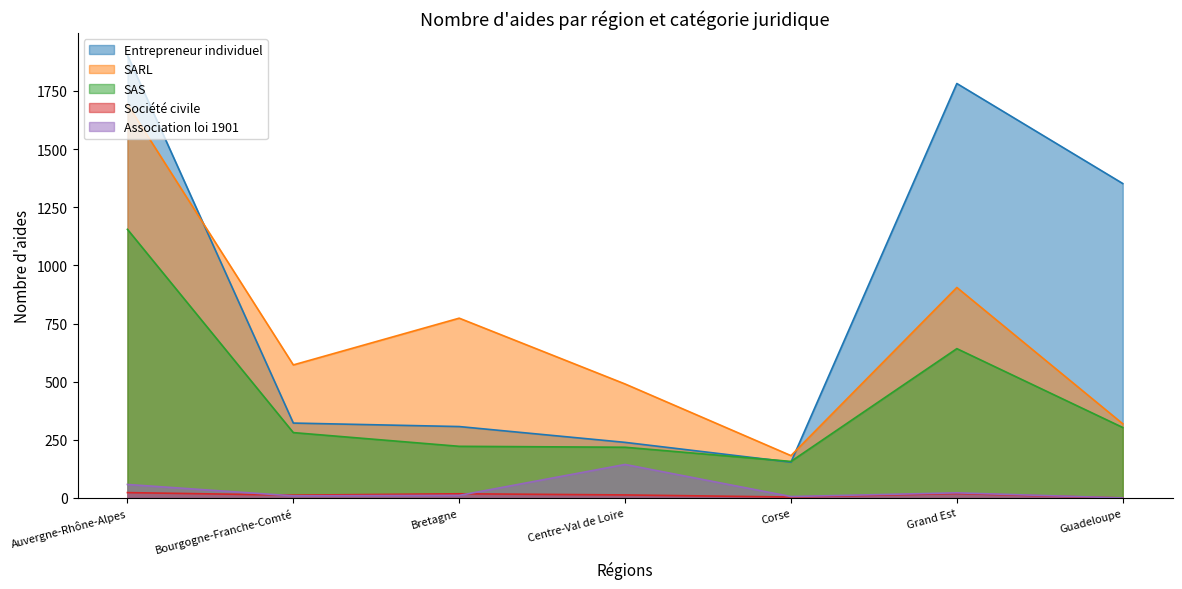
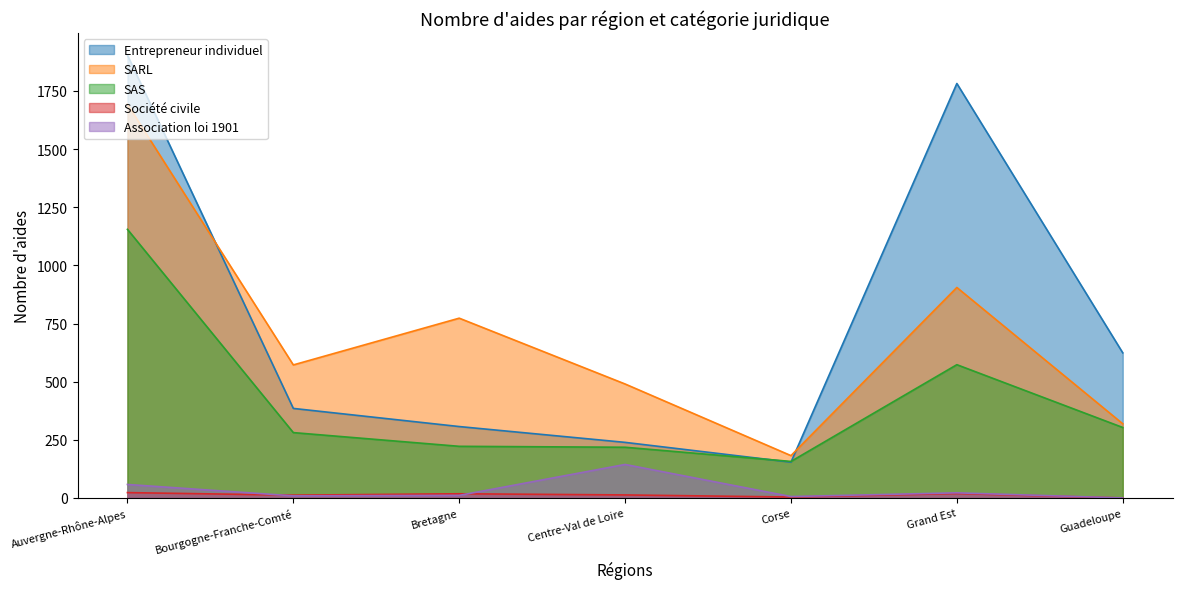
  {
    "Entrepreneur individuel": {
-     "Bourgogne-Franche-Comté": 320,
+     "Bourgogne-Franche-Comté": 390,
      "Bretagne": 310,
      "Centre-Val de Loire": 240,
      "Grand Est": 1780,
-     "Guadeloupe": 1350
+     "Guadeloupe": 620
    },
    "SARL": {
      "Bourgogne-Franche-Comté": 570,
      "Bretagne": 770,
      "Centre-Val de Loire": 490,
      "Corse": 180,
      "Grand Est": 910,
      "Guadeloupe": 320
    },
    "SAS": {
      "Auvergne-Rhône-Alpes": 1160,
      "Bourgogne-Franche-Comté": 280,
      "Bretagne": 220,
      "Centre-Val de Loire": 220,
-     "Grand Est": 640,
+     "Grand Est": 570,
      "Guadeloupe": 300
    },
    "Société civile": {
      "Auvergne-Rhône-Alpes": 20,
      "Centre-Val de Loire": 10
    },
    "Association loi 1901": {
      "Auvergne-Rhône-Alpes": 60,
      "Centre-Val de Loire": 140
    }
  }
